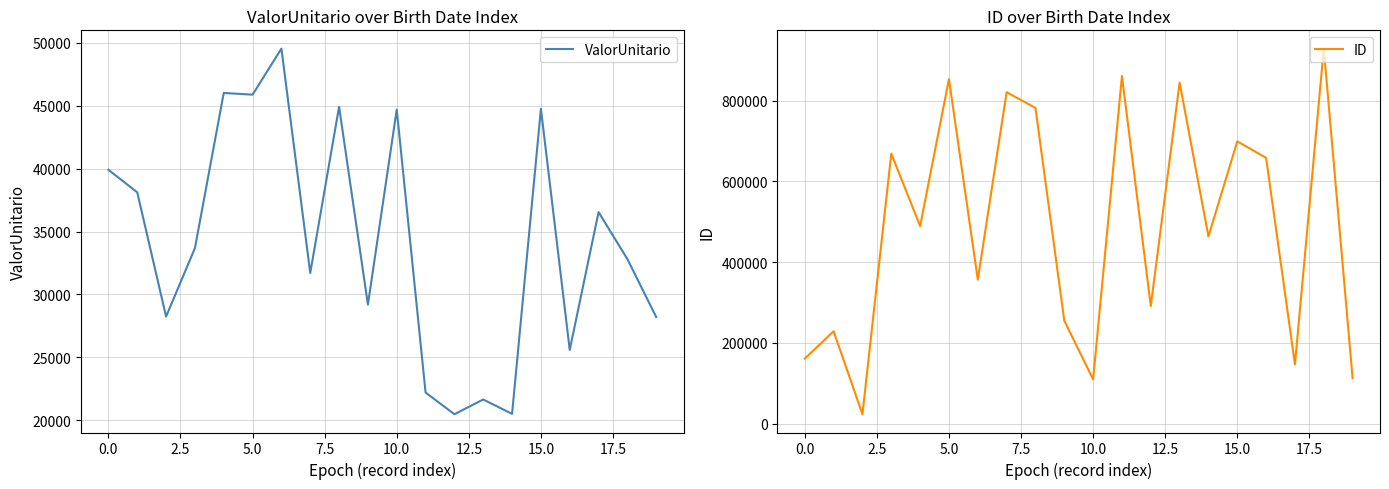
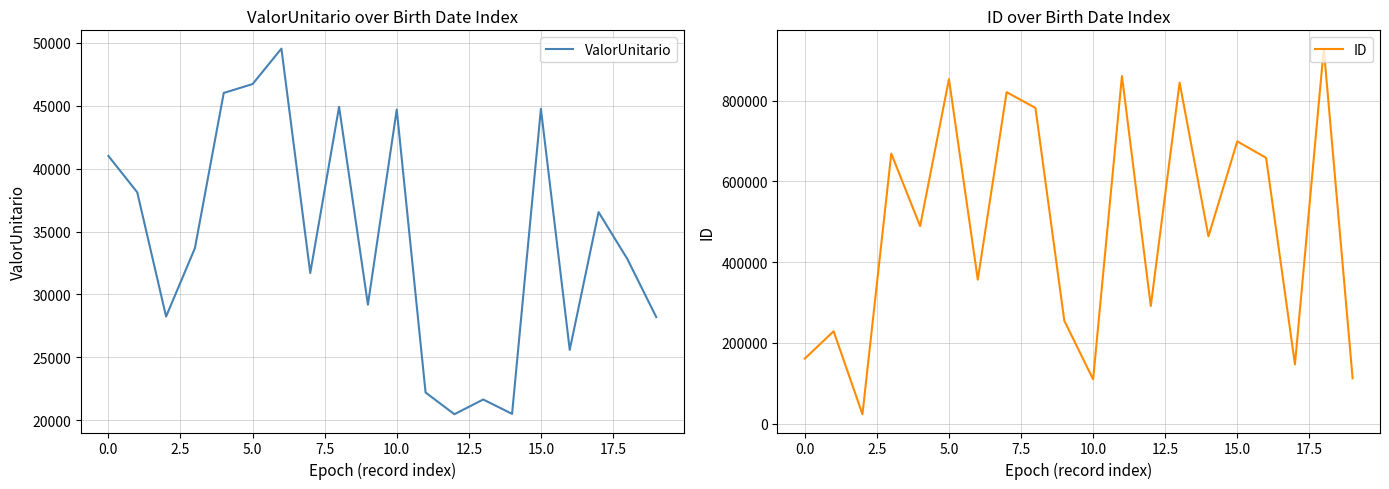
  {
    "ValorUnitario over Birth Date Index": {
-     "0.0": 39900,
-     "5.0": 45900,
+     "0.0": 41000,
+     "5.0": 46700,
      "10.0": 44700,
      "15.0": 44800
    },
    "ID over Birth Date Index": {
      "0.0": 160000,
      "5.0": 850000,
      "10.0": 110000,
      "15.0": 700000
    }
  }
